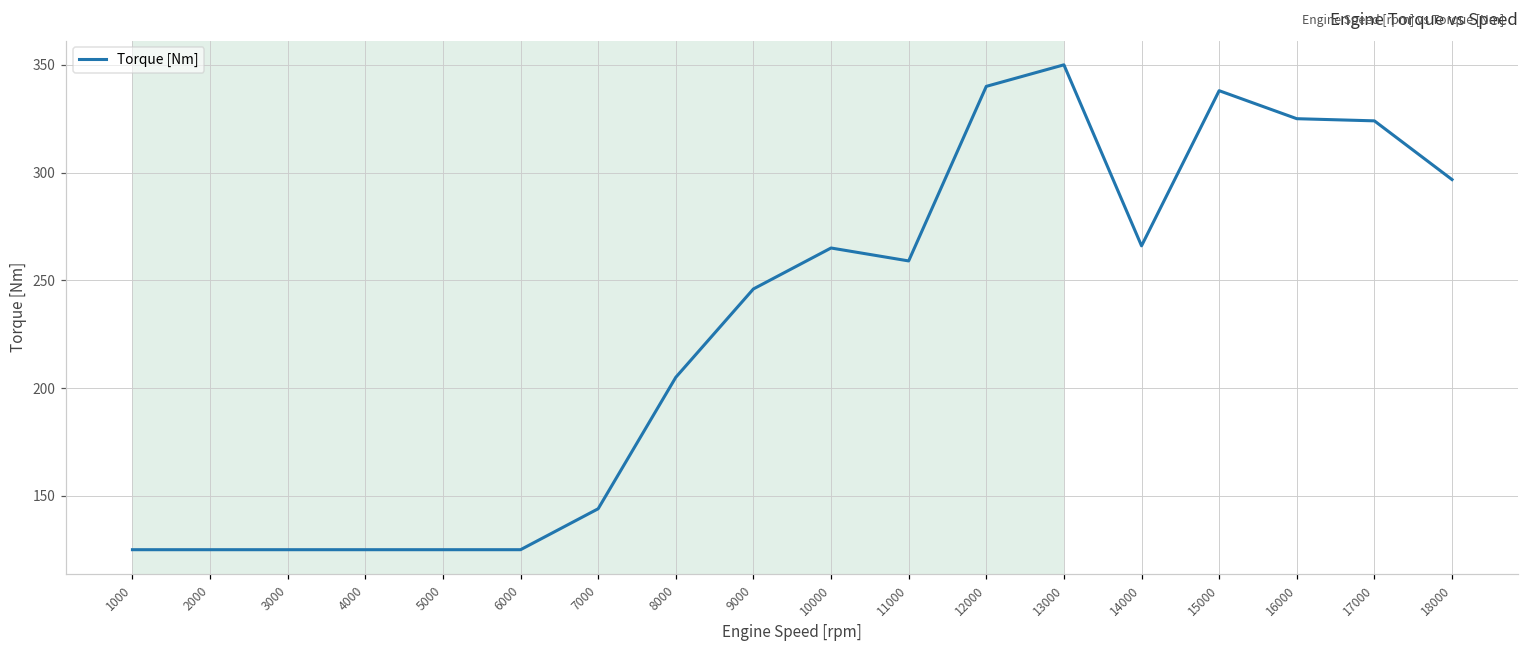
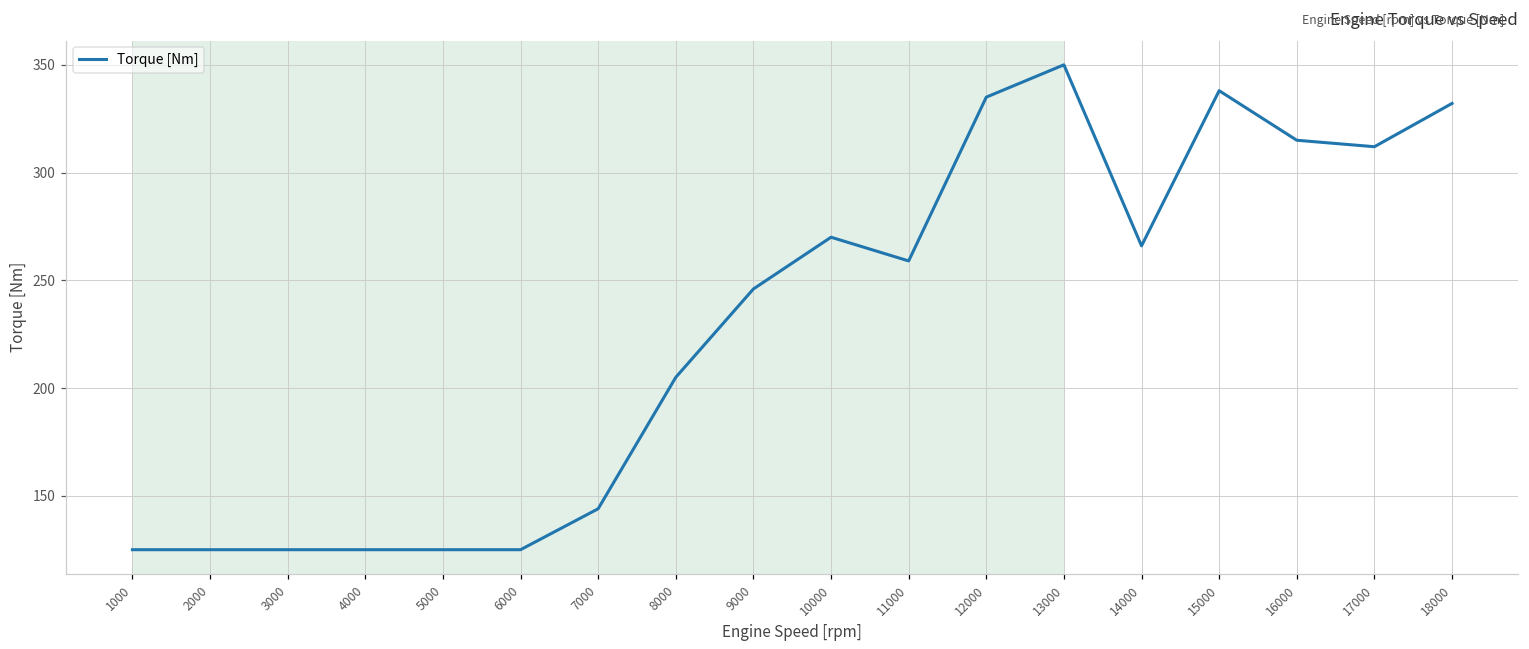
  {
    "1000": 125,
    "2000": 125,
    "3000": 125,
    "4000": 125,
    "5000": 125,
    "6000": 125,
    "7000": 144,
    "8000": 205,
    "9000": 246,
-   "10000": 265,
+   "10000": 270,
    "11000": 259,
-   "12000": 340,
+   "12000": 335,
    "13000": 350,
    "14000": 266,
    "15000": 338,
-   "16000": 325,
-   "17000": 324,
-   "18000": 297
+   "16000": 315,
+   "17000": 312,
+   "18000": 332
  }
